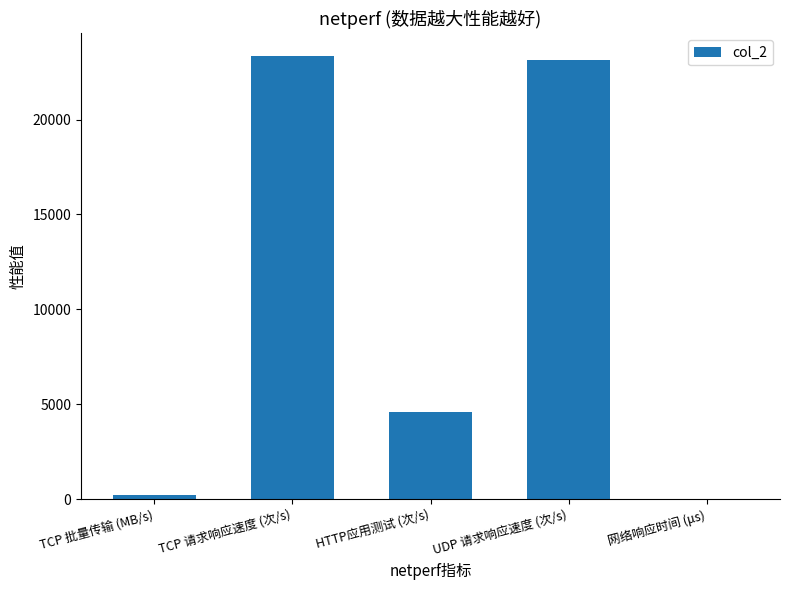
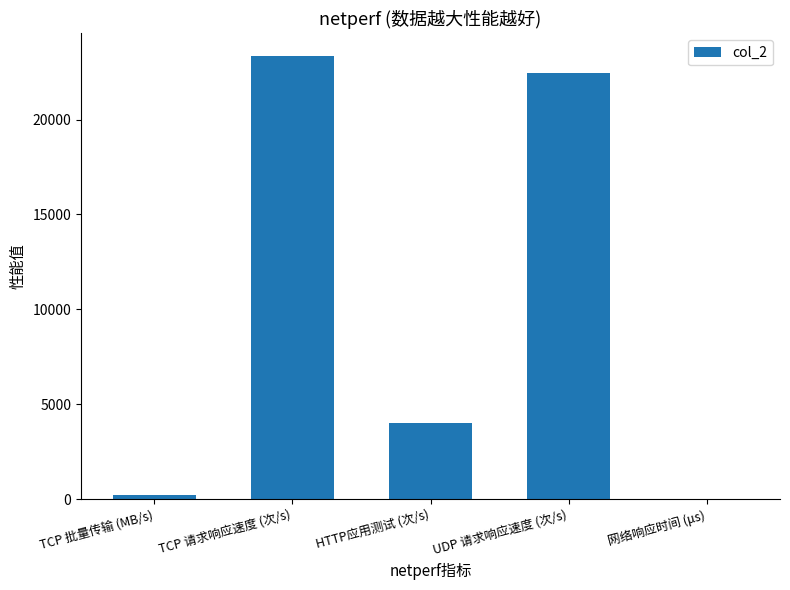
  {
    "TCP 批量传输 (MB/s)": 200,
    "TCP 请求响应速度 (次/s)": 23400,
-   "HTTP应用测试 (次/s)": 4600,
-   "UDP 请求响应速度 (次/s)": 23200
+   "HTTP应用测试 (次/s)": 4000,
+   "UDP 请求响应速度 (次/s)": 22400
  }
